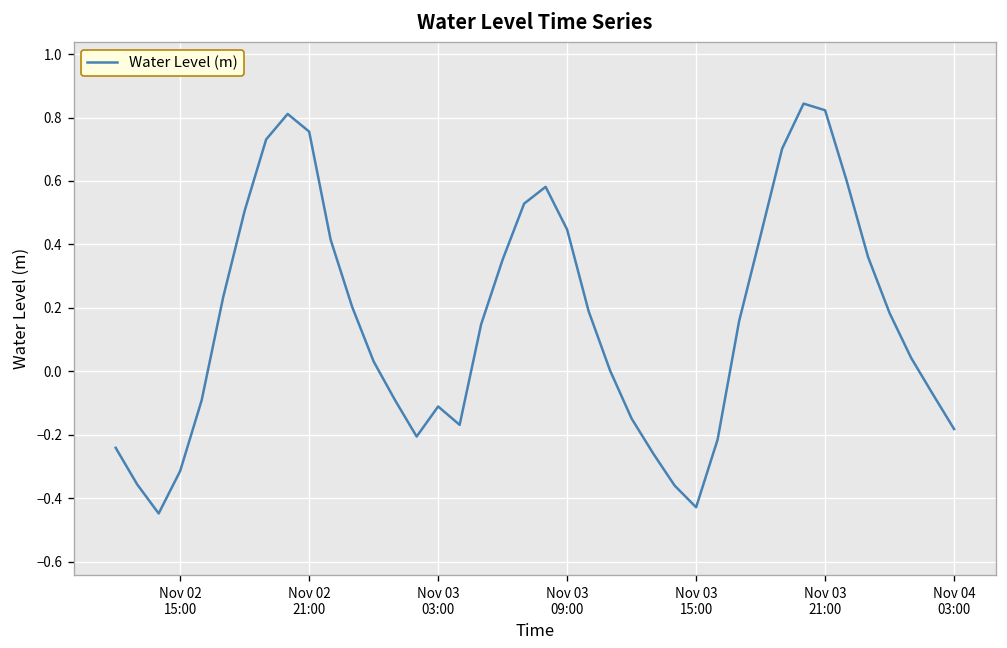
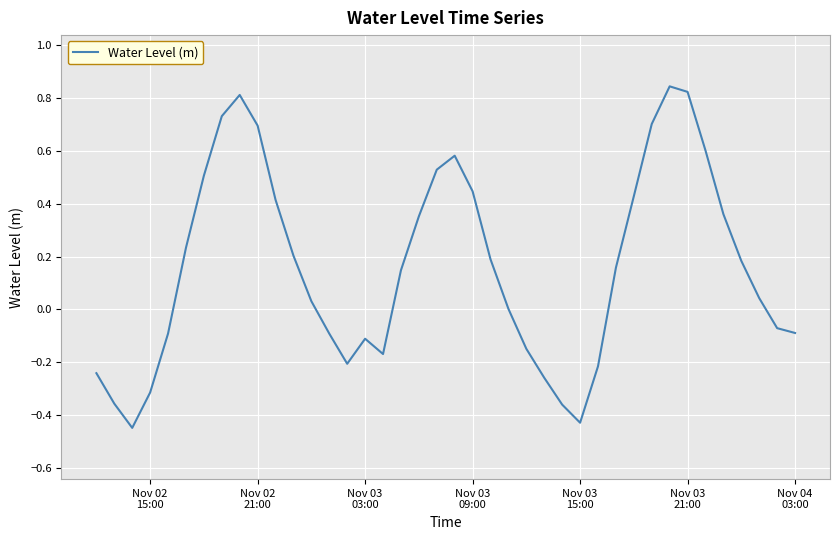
  {
    "Nov 02 15:00": -0.31,
-   "Nov 02 21:00": 0.76,
+   "Nov 02 21:00": 0.70,
    "Nov 03 03:00": -0.11,
    "Nov 03 09:00": 0.45,
    "Nov 03 15:00": -0.43,
    "Nov 03 21:00": 0.82,
-   "Nov 04 03:00": -0.18
+   "Nov 04 03:00": -0.09
  }
